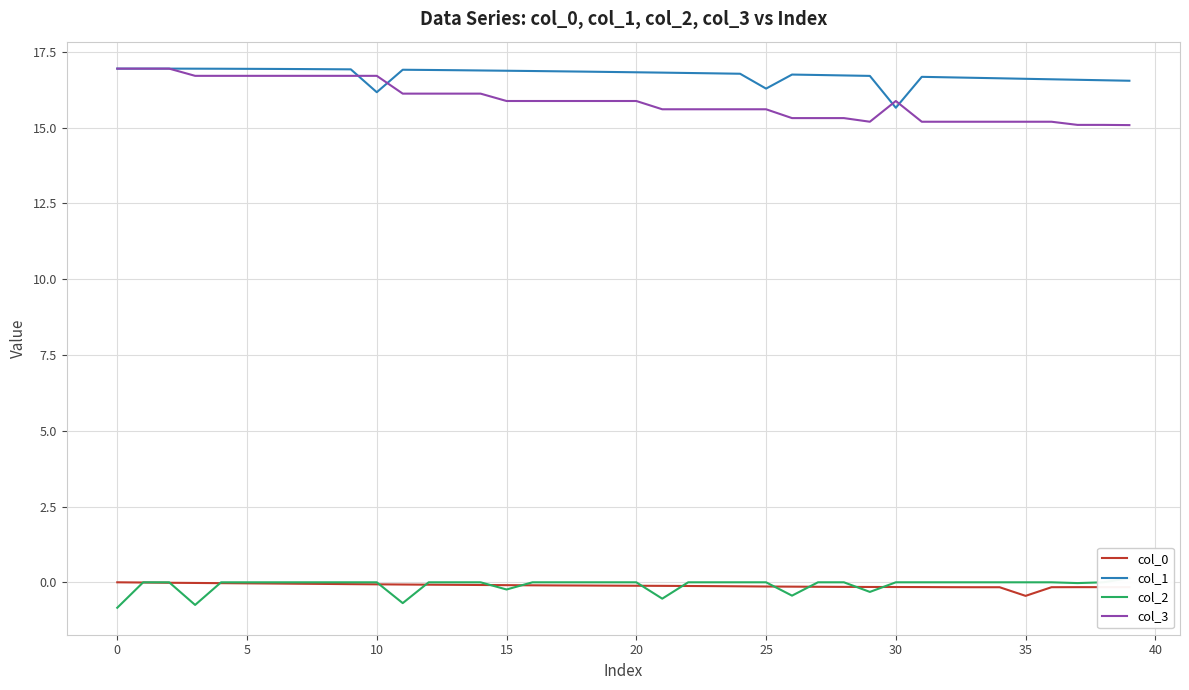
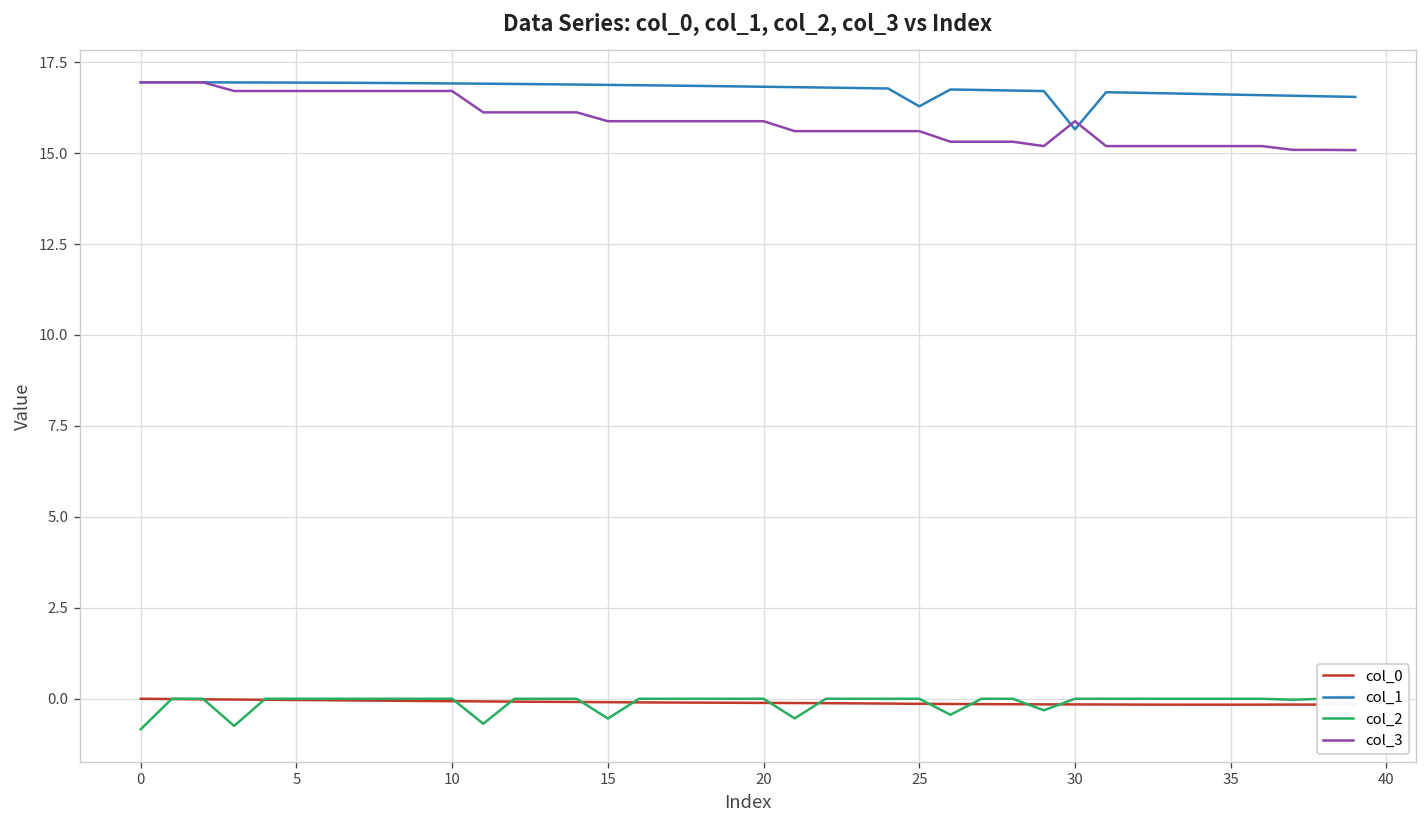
  {
    "col_0": {
      "0": 0.0,
      "15": -0.1,
      "20": -0.1,
      "25": -0.1,
      "30": -0.2,
-     "35": -0.4
+     "35": -0.2
    },
    "col_1": {
      "5": 16.9,
-     "10": 16.2,
+     "10": 16.9,
      "15": 16.9,
      "20": 16.8,
      "25": 16.3,
      "30": 15.7,
      "35": 16.6
    },
    "col_2": {
      "0": -0.8,
-     "15": -0.2,
+     "15": -0.5,
      "20": 0.0,
      "25": 0.0,
      "30": 0.0,
      "35": 0.0
    },
    "col_3": {
      "5": 16.7,
      "10": 16.7,
      "15": 15.9,
      "20": 15.9,
      "25": 15.6,
      "30": 15.9,
      "35": 15.2
    }
  }
